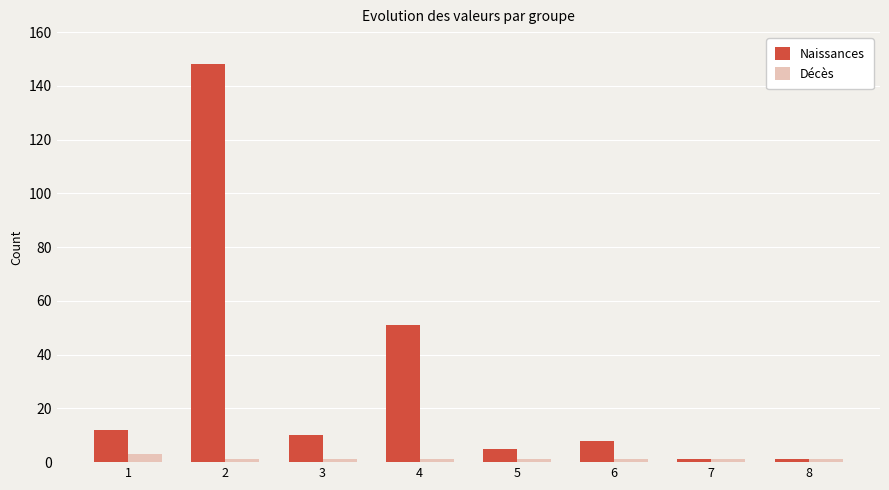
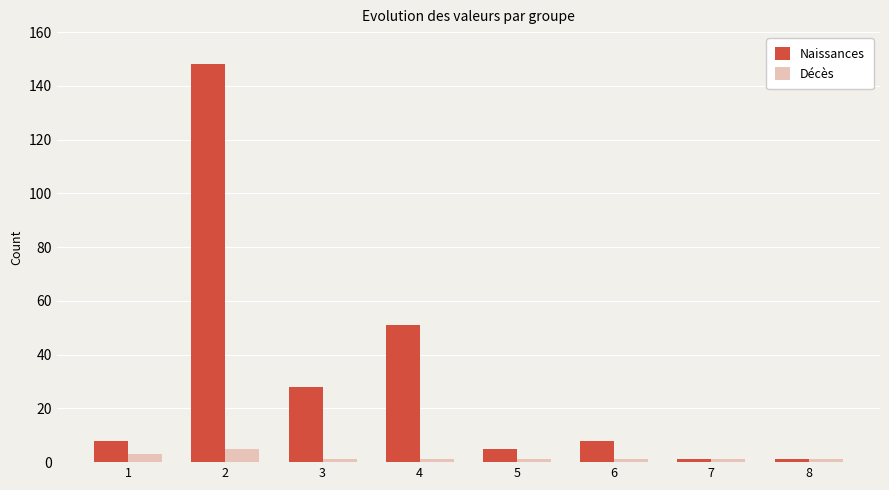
  {
    "Naissances": {
-     "1": 12,
+     "1": 8,
      "2": 148,
-     "3": 10,
+     "3": 28,
      "4": 51,
      "5": 5,
      "6": 8,
      "7": 1,
      "8": 1
    },
    "Décès": {
      "1": 3,
-     "2": 1,
+     "2": 5,
      "3": 1,
      "4": 1,
      "5": 1,
      "6": 1,
      "7": 1,
      "8": 1
    }
  }
